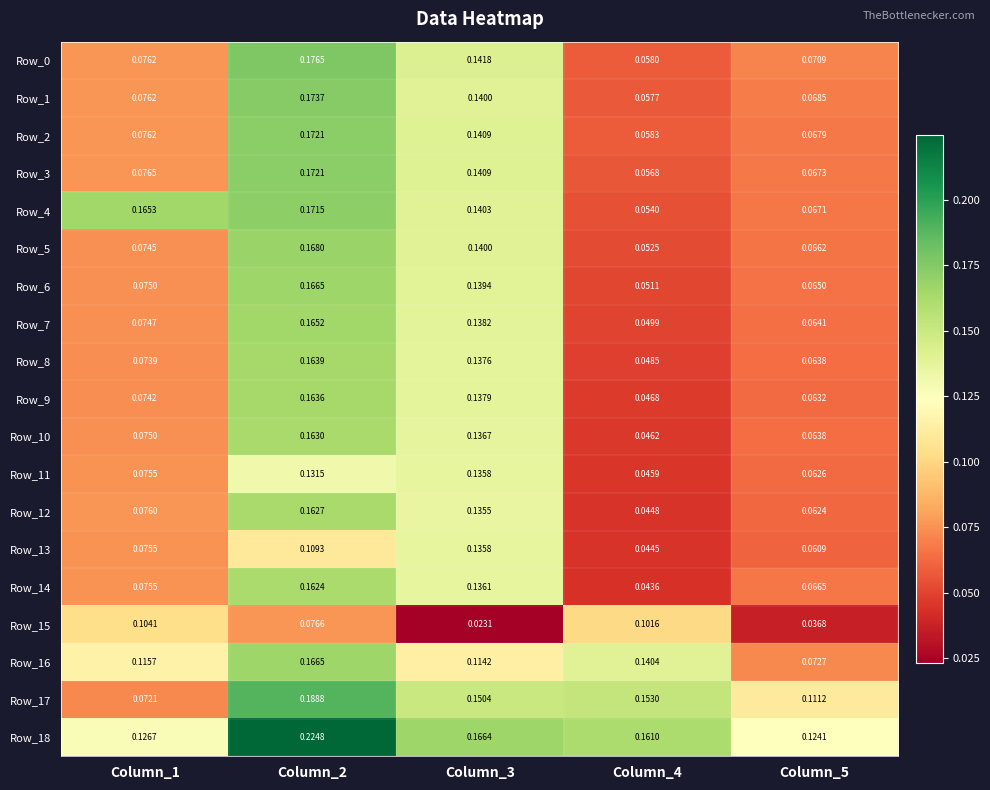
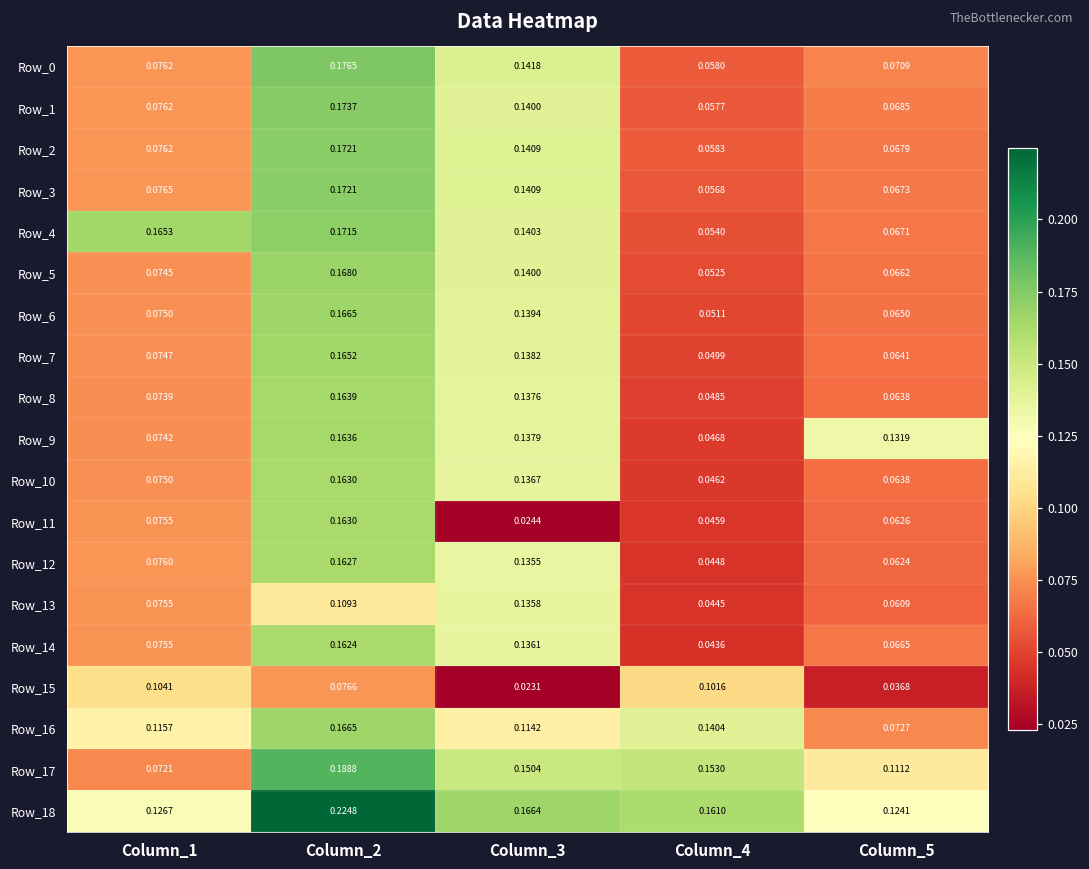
  {
    "Row_0": {
      "Column_1": 0.0762,
      "Column_2": 0.1765,
      "Column_3": 0.1418,
      "Column_4": 0.0580,
      "Column_5": 0.0709
    },
    "Row_1": {
      "Column_1": 0.0762,
      "Column_2": 0.1737,
      "Column_3": 0.1400,
      "Column_4": 0.0577,
      "Column_5": 0.0685
    },
    "Row_2": {
      "Column_1": 0.0762,
      "Column_2": 0.1721,
      "Column_3": 0.1409,
      "Column_4": 0.0583,
      "Column_5": 0.0679
    },
    "Row_3": {
      "Column_1": 0.0765,
      "Column_2": 0.1721,
      "Column_3": 0.1409,
      "Column_4": 0.0568,
      "Column_5": 0.0673
    },
    "Row_4": {
      "Column_1": 0.1653,
      "Column_2": 0.1715,
      "Column_3": 0.1403,
      "Column_4": 0.0540,
      "Column_5": 0.0671
    },
    "Row_5": {
      "Column_1": 0.0745,
      "Column_2": 0.1680,
      "Column_3": 0.1400,
      "Column_4": 0.0525,
      "Column_5": 0.0662
    },
    "Row_6": {
      "Column_1": 0.0750,
      "Column_2": 0.1665,
      "Column_3": 0.1394,
      "Column_4": 0.0511,
      "Column_5": 0.0650
    },
    "Row_7": {
      "Column_1": 0.0747,
      "Column_2": 0.1652,
      "Column_3": 0.1382,
      "Column_4": 0.0499,
      "Column_5": 0.0641
    },
    "Row_8": {
      "Column_1": 0.0739,
      "Column_2": 0.1639,
      "Column_3": 0.1376,
      "Column_4": 0.0485,
      "Column_5": 0.0638
    },
    "Row_9": {
      "Column_1": 0.0742,
      "Column_2": 0.1636,
      "Column_3": 0.1379,
      "Column_4": 0.0468,
-     "Column_5": 0.0632
+     "Column_5": 0.1319
    },
    "Row_10": {
      "Column_1": 0.0750,
      "Column_2": 0.1630,
      "Column_3": 0.1367,
      "Column_4": 0.0462,
      "Column_5": 0.0638
    },
    "Row_11": {
      "Column_1": 0.0755,
-     "Column_2": 0.1315,
-     "Column_3": 0.1358,
+     "Column_2": 0.1630,
+     "Column_3": 0.0244,
      "Column_4": 0.0459,
      "Column_5": 0.0626
    },
    "Row_12": {
      "Column_1": 0.0760,
      "Column_2": 0.1627,
      "Column_3": 0.1355,
      "Column_4": 0.0448,
      "Column_5": 0.0624
    },
    "Row_13": {
      "Column_1": 0.0755,
      "Column_2": 0.1093,
      "Column_3": 0.1358,
      "Column_4": 0.0445,
      "Column_5": 0.0609
    },
    "Row_14": {
      "Column_1": 0.0755,
      "Column_2": 0.1624,
      "Column_3": 0.1361,
      "Column_4": 0.0436,
      "Column_5": 0.0665
    },
    "Row_15": {
      "Column_1": 0.1041,
      "Column_2": 0.0766,
      "Column_3": 0.0231,
      "Column_4": 0.1016,
      "Column_5": 0.0368
    },
    "Row_16": {
      "Column_1": 0.1157,
      "Column_2": 0.1665,
      "Column_3": 0.1142,
      "Column_4": 0.1404,
      "Column_5": 0.0727
    },
    "Row_17": {
      "Column_1": 0.0721,
      "Column_2": 0.1888,
      "Column_3": 0.1504,
      "Column_4": 0.1530,
      "Column_5": 0.1112
    },
    "Row_18": {
      "Column_1": 0.1267,
      "Column_2": 0.2248,
      "Column_3": 0.1664,
      "Column_4": 0.1610,
      "Column_5": 0.1241
    }
  }
